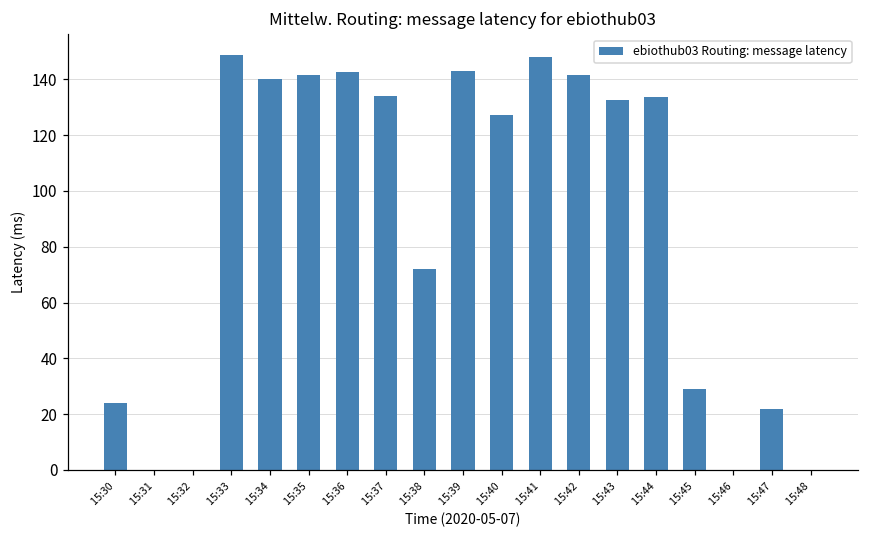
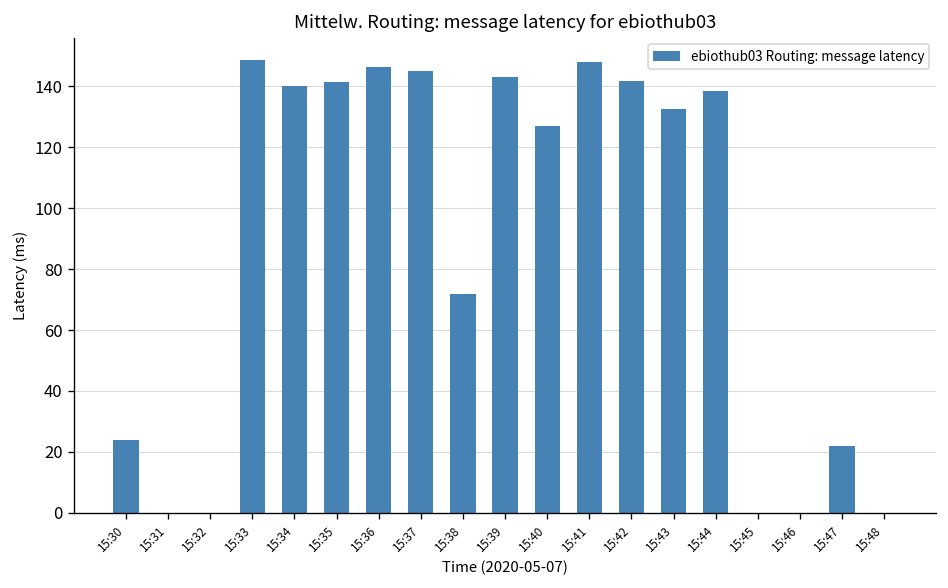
  {
    "15:30": 24,
    "15:31": 0,
    "15:32": 0,
    "15:33": 149,
    "15:34": 140,
    "15:35": 141,
-   "15:36": 143,
-   "15:37": 134,
+   "15:36": 147,
+   "15:37": 145,
    "15:38": 72,
    "15:39": 143,
    "15:40": 127,
    "15:41": 148,
    "15:42": 142,
    "15:43": 133,
-   "15:44": 134,
-   "15:45": 29,
+   "15:44": 138,
+   "15:45": 0,
    "15:46": 0,
    "15:47": 22,
    "15:48": 0
  }
